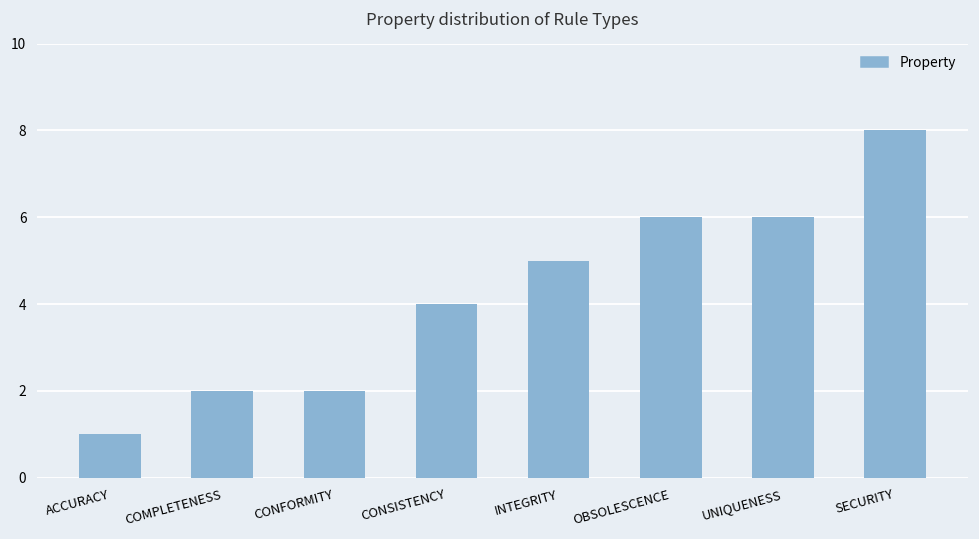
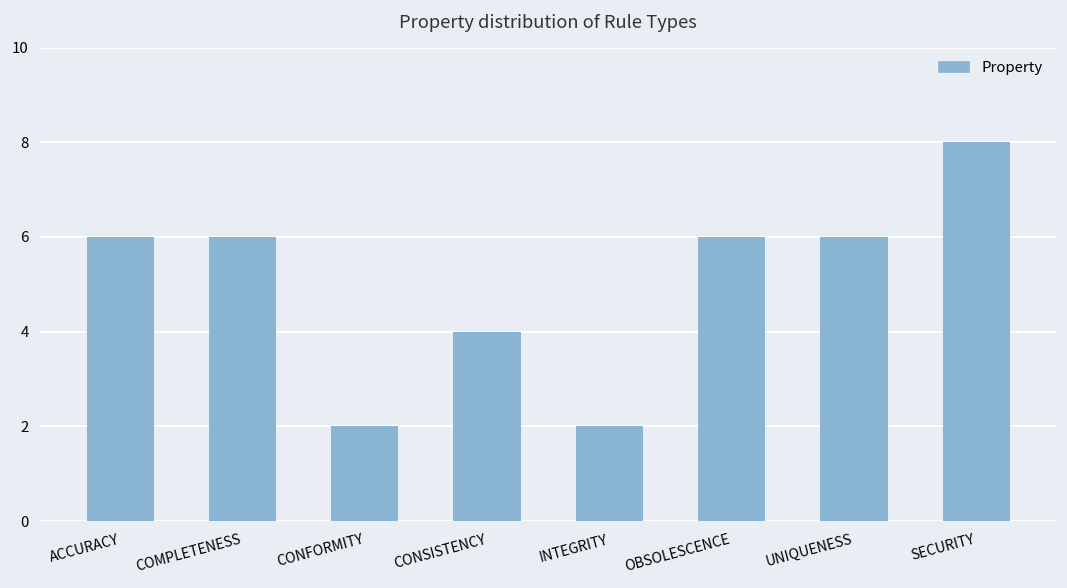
  {
-   "ACCURACY": 1,
-   "COMPLETENESS": 2,
+   "ACCURACY": 6,
+   "COMPLETENESS": 6,
    "CONFORMITY": 2,
    "CONSISTENCY": 4,
-   "INTEGRITY": 5,
+   "INTEGRITY": 2,
    "OBSOLESCENCE": 6,
    "UNIQUENESS": 6,
    "SECURITY": 8
  }
